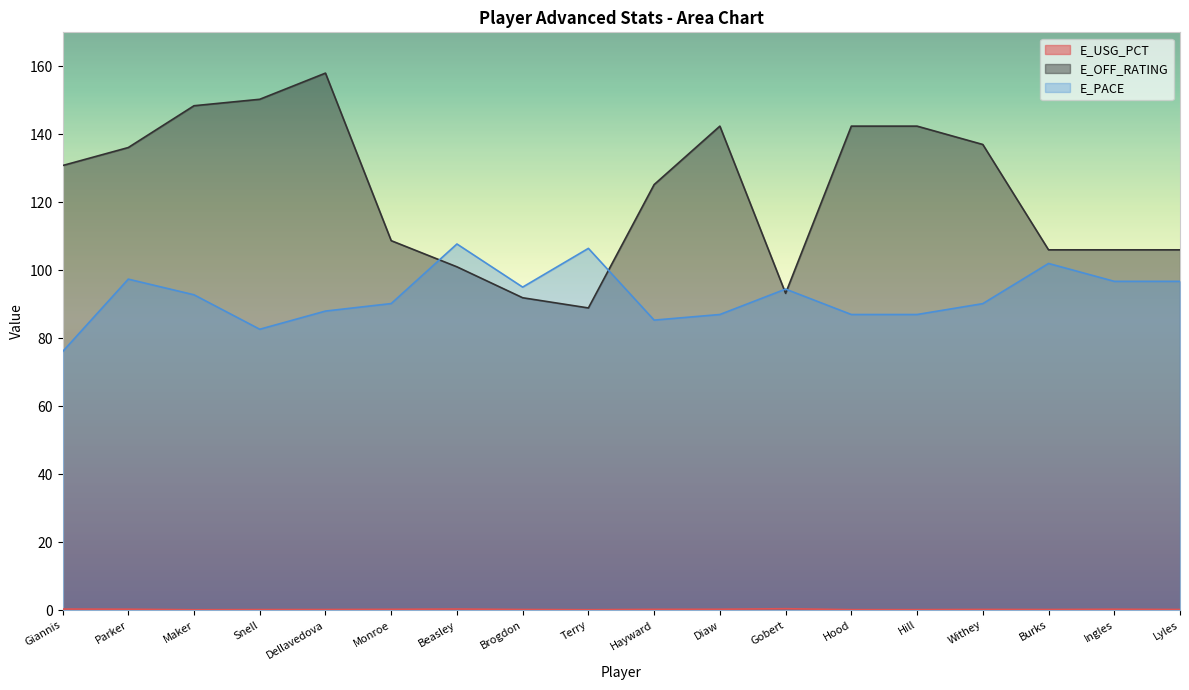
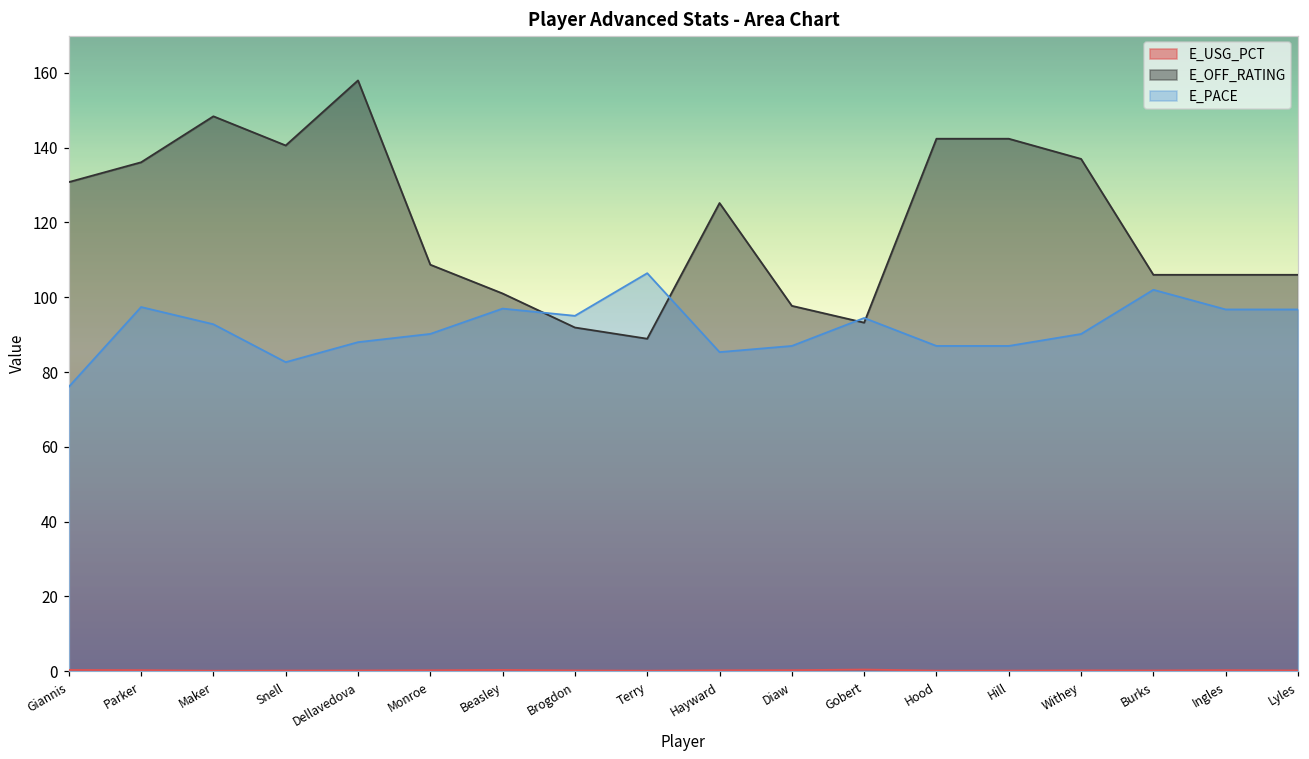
  {
    "E_USG_PCT": {
      "Giannis": 0,
      "Parker": 0,
      "Maker": 0,
      "Snell": 0,
      "Dellavedova": 0,
      "Monroe": 0,
      "Beasley": 0,
      "Brogdon": 0,
      "Terry": 0,
      "Hayward": 0,
      "Diaw": 0,
      "Gobert": 0,
      "Hood": 0,
      "Hill": 0,
      "Withey": 0,
      "Burks": 0,
      "Ingles": 0,
      "Lyles": 0
    },
    "E_OFF_RATING": {
      "Giannis": 131,
      "Parker": 136,
      "Maker": 148,
-     "Snell": 150,
+     "Snell": 141,
      "Dellavedova": 158,
      "Monroe": 109,
      "Beasley": 101,
      "Brogdon": 92,
      "Terry": 89,
      "Hayward": 125,
-     "Diaw": 142,
+     "Diaw": 98,
      "Gobert": 93,
      "Hood": 142,
      "Hill": 142,
      "Withey": 137,
      "Burks": 106,
      "Ingles": 106,
      "Lyles": 106
    },
    "E_PACE": {
      "Giannis": 76,
      "Parker": 97,
      "Maker": 93,
      "Snell": 83,
      "Dellavedova": 88,
      "Monroe": 90,
-     "Beasley": 108,
+     "Beasley": 97,
      "Brogdon": 95,
      "Terry": 106,
      "Hayward": 85,
      "Diaw": 87,
      "Gobert": 94,
      "Hood": 87,
      "Hill": 87,
      "Withey": 90,
      "Burks": 102,
      "Ingles": 97,
      "Lyles": 97
    }
  }
